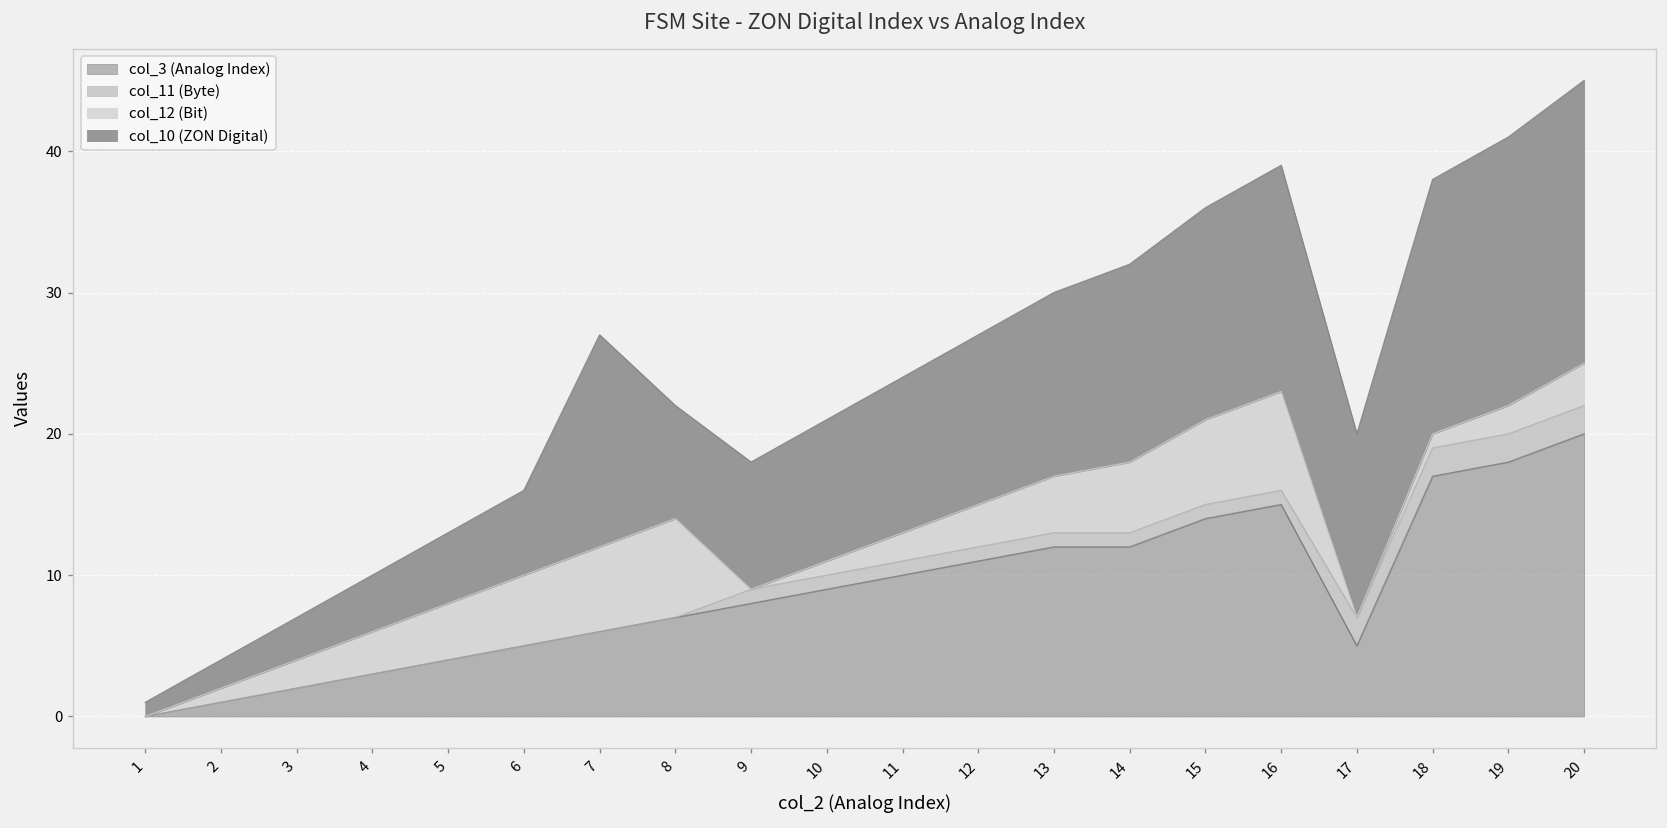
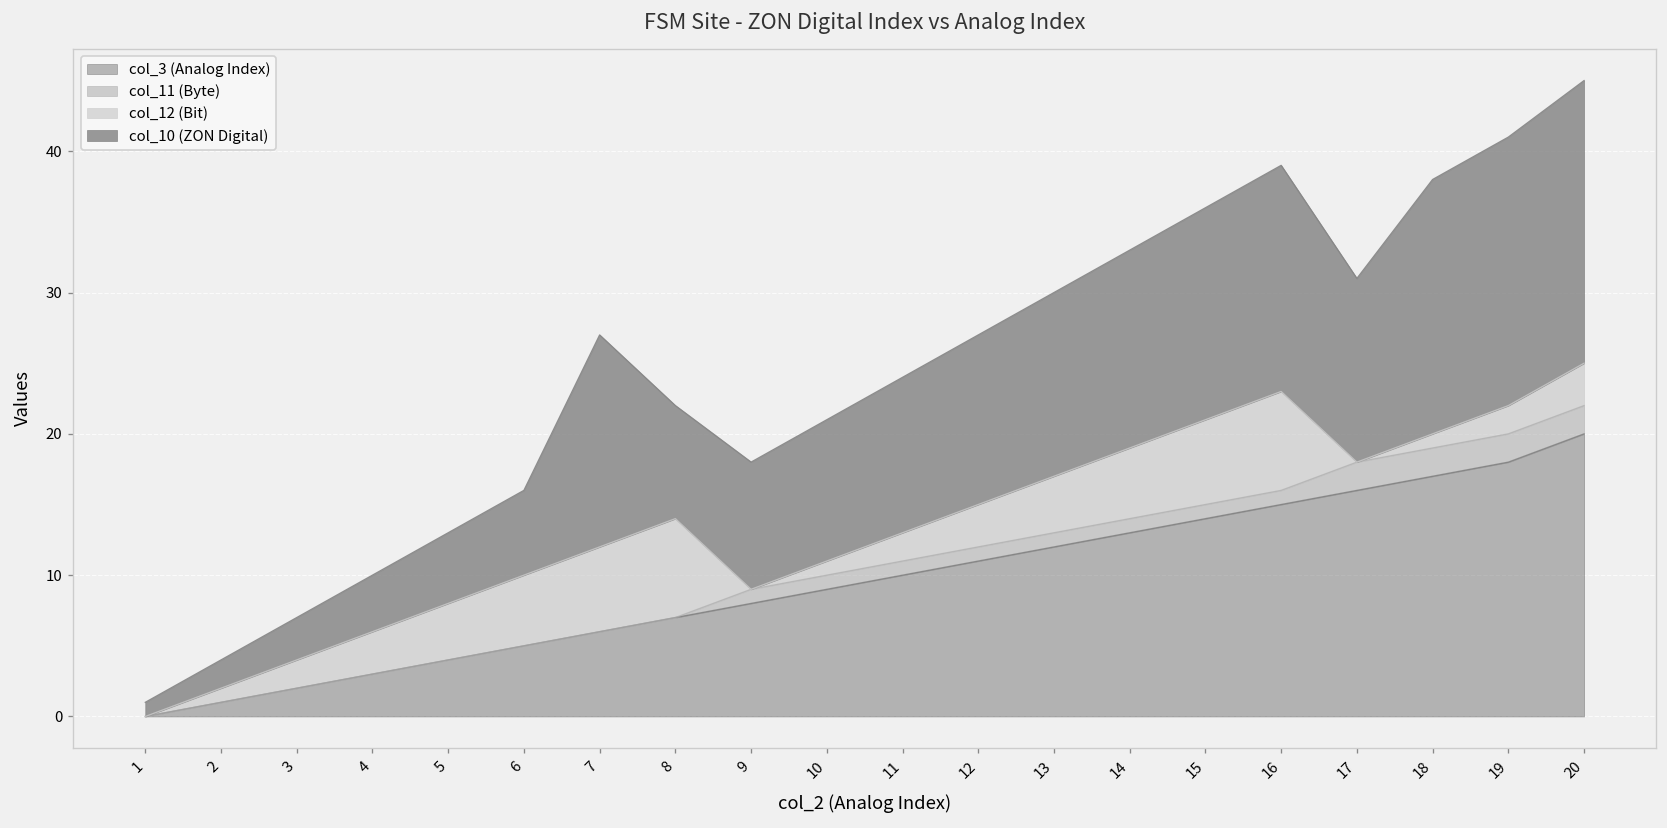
  {
    "col_3 (Analog Index)": {
      "9": 8,
      "10": 9,
      "11": 10,
      "12": 11,
      "13": 12,
-     "14": 12,
+     "14": 13,
      "15": 14,
      "16": 15,
-     "17": 5,
+     "17": 16,
      "18": 17,
      "19": 18,
      "20": 20
    }
  }
